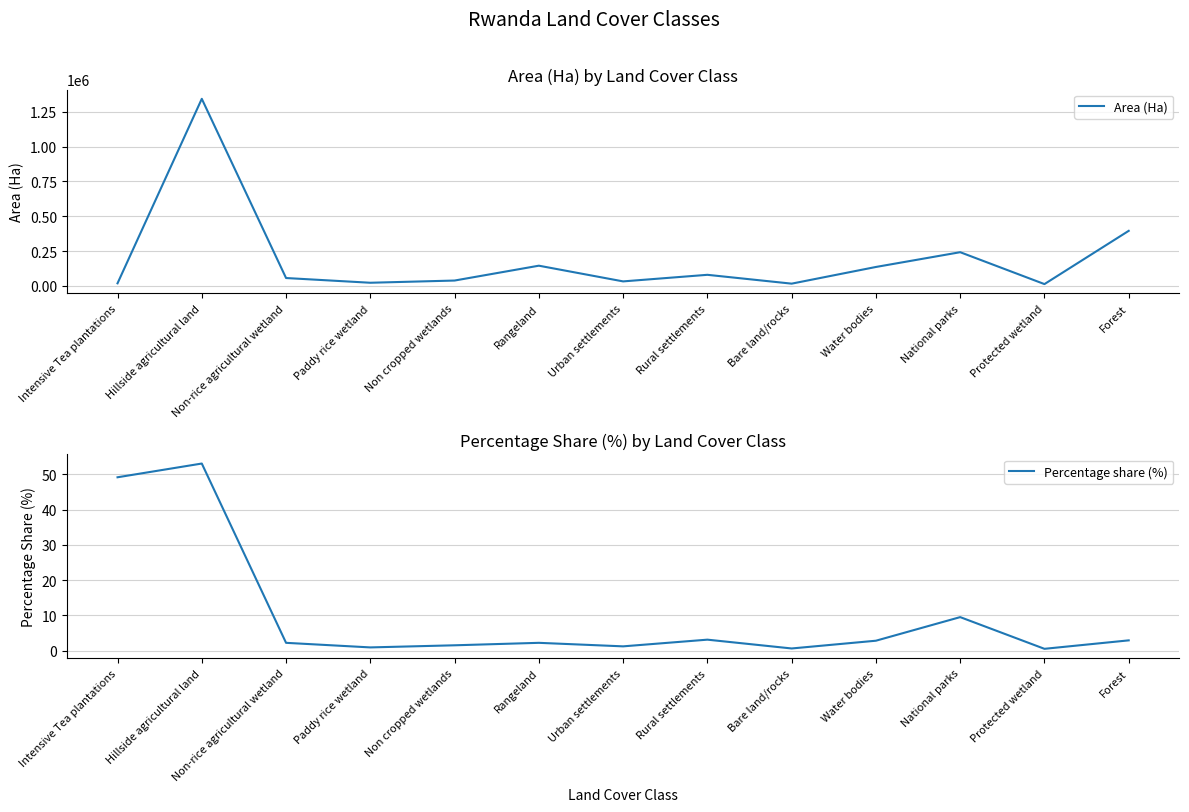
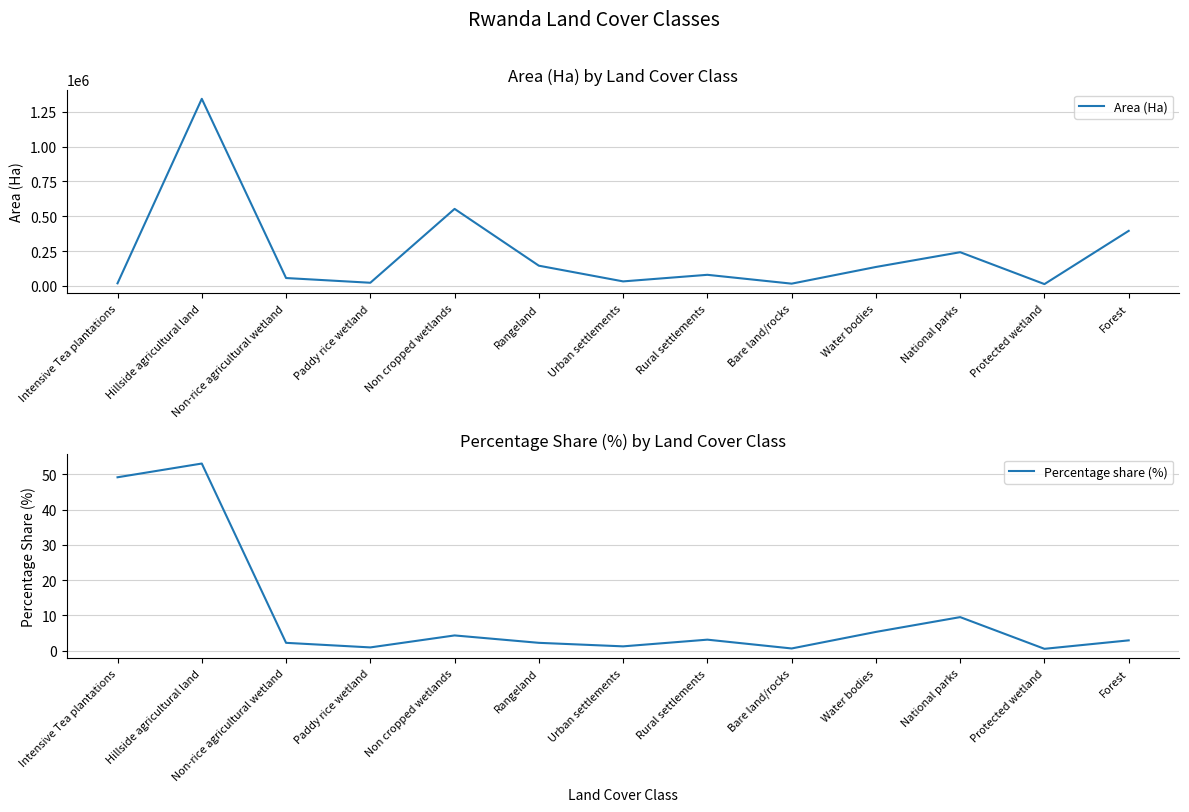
  {
    "Area (Ha) by Land Cover Class": {
      "Intensive Tea plantations": 20000,
      "Hillside agricultural land": 1340000,
      "Non-rice agricultural wetland": 60000,
      "Paddy rice wetland": 20000,
-     "Non cropped wetlands": 40000,
+     "Non cropped wetlands": 550000,
      "Rangeland": 140000,
      "Urban settlements": 30000,
      "Rural settlements": 80000,
      "Bare land/rocks": 20000,
      "Water bodies": 140000,
      "National parks": 240000,
      "Protected wetland": 10000,
      "Forest": 400000
    },
    "Percentage Share (%) by Land Cover Class": {
      "Intensive Tea plantations": 49,
      "Hillside agricultural land": 53,
      "Non-rice agricultural wetland": 2,
      "Paddy rice wetland": 1,
-     "Non cropped wetlands": 2,
+     "Non cropped wetlands": 4,
      "Rangeland": 2,
      "Urban settlements": 1,
      "Rural settlements": 3,
      "Bare land/rocks": 1,
-     "Water bodies": 3,
+     "Water bodies": 5,
      "National parks": 10,
      "Protected wetland": 1,
      "Forest": 3
    }
  }
